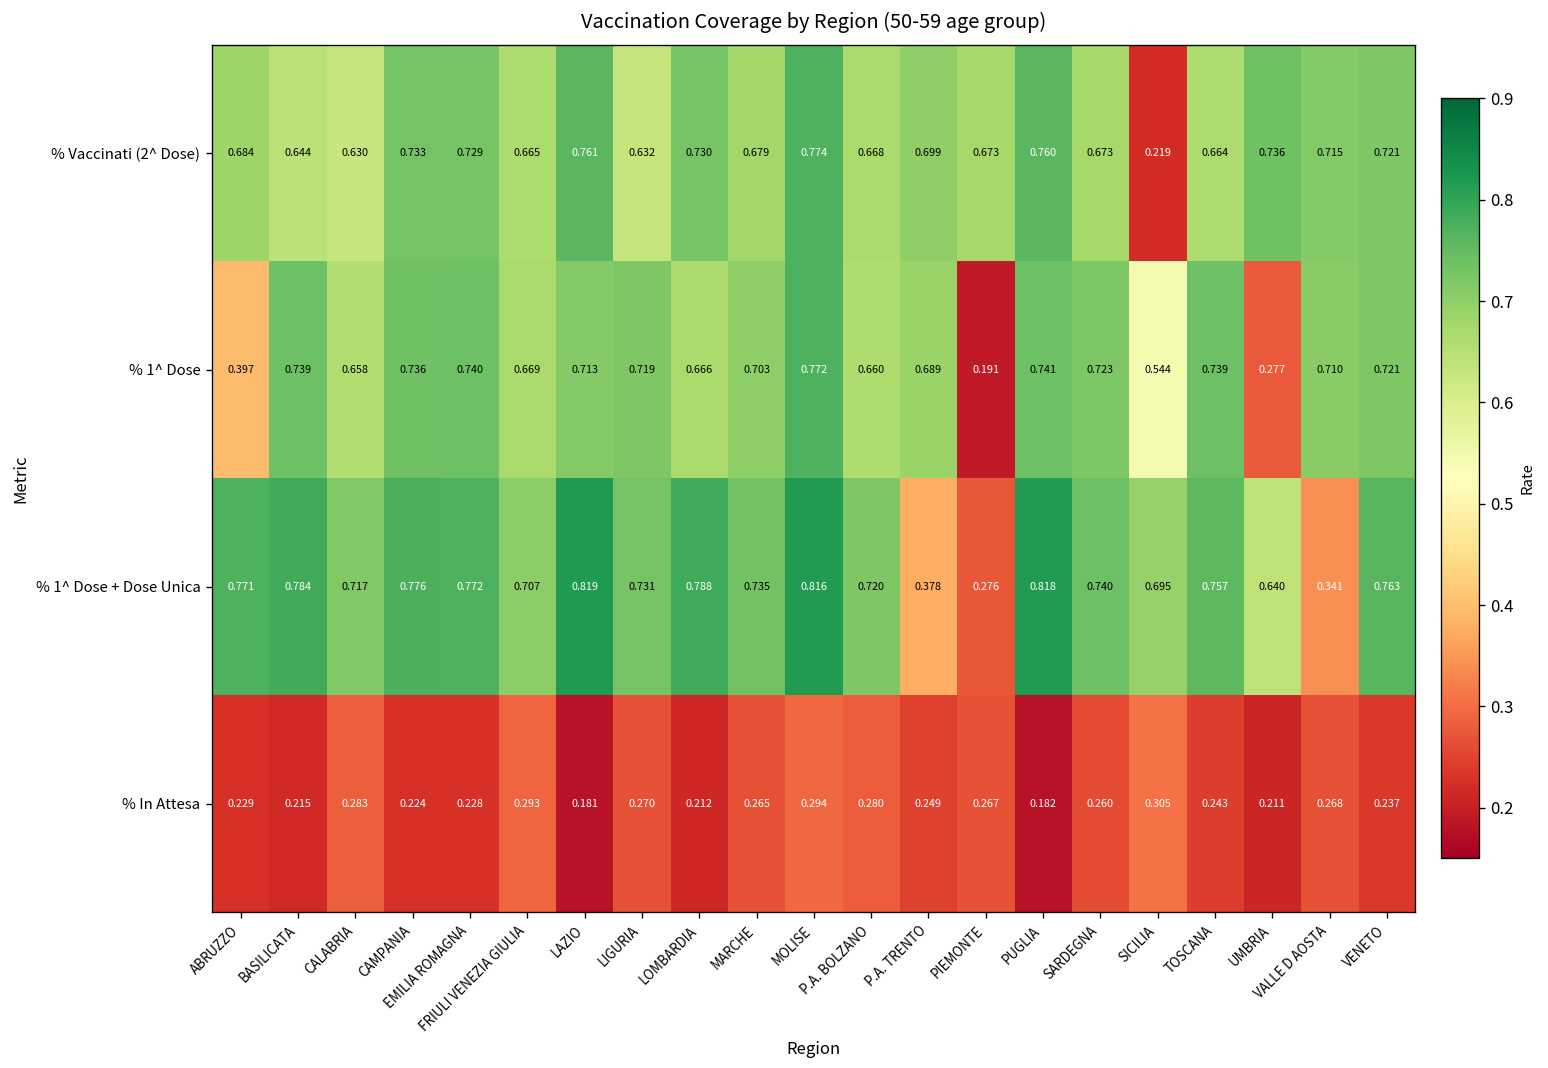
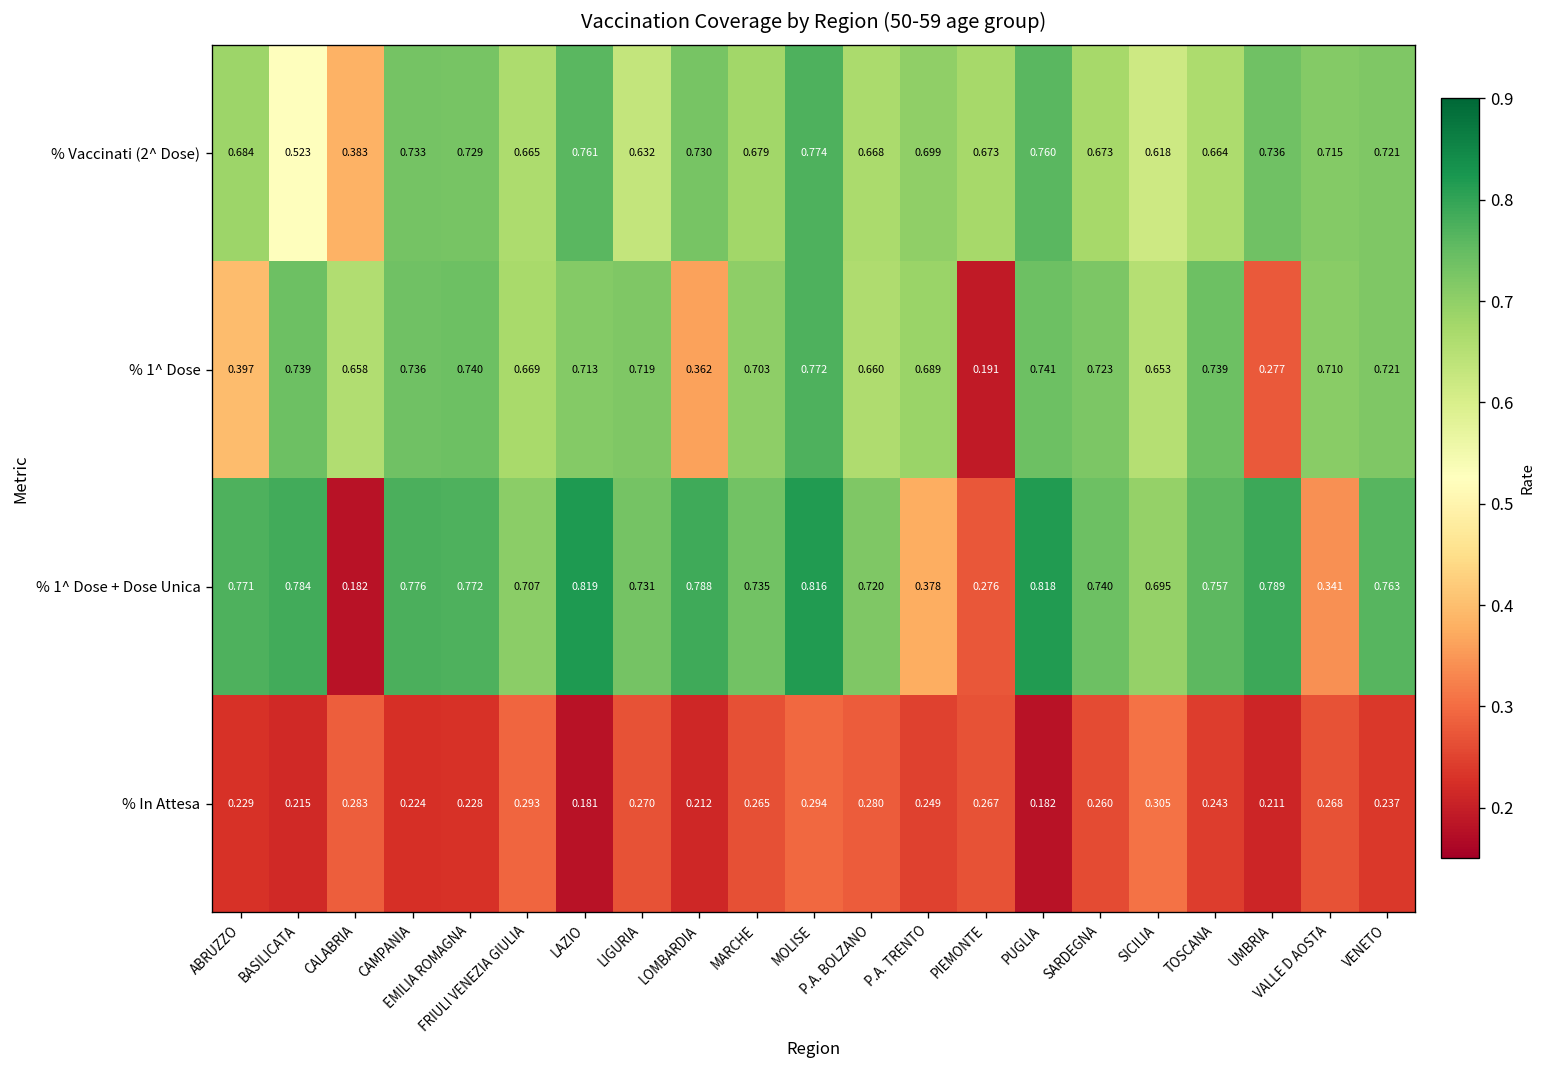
  {
    "% Vaccinati (2^ Dose)": {
      "ABRUZZO": 0.684,
-     "BASILICATA": 0.644,
-     "CALABRIA": 0.630,
+     "BASILICATA": 0.523,
+     "CALABRIA": 0.383,
      "CAMPANIA": 0.733,
      "EMILIA ROMAGNA": 0.729,
      "FRIULI VENEZIA GIULIA": 0.665,
      "LAZIO": 0.761,
      "LIGURIA": 0.632,
      "LOMBARDIA": 0.730,
      "MARCHE": 0.679,
      "MOLISE": 0.774,
      "P.A. BOLZANO": 0.668,
      "P.A. TRENTO": 0.699,
      "PIEMONTE": 0.673,
      "PUGLIA": 0.760,
      "SARDEGNA": 0.673,
-     "SICILIA": 0.219,
+     "SICILIA": 0.618,
      "TOSCANA": 0.664,
      "UMBRIA": 0.736,
      "VALLE D AOSTA": 0.715,
      "VENETO": 0.721
    },
    "% 1^ Dose": {
      "ABRUZZO": 0.397,
      "BASILICATA": 0.739,
      "CALABRIA": 0.658,
      "CAMPANIA": 0.736,
      "EMILIA ROMAGNA": 0.740,
      "FRIULI VENEZIA GIULIA": 0.669,
      "LAZIO": 0.713,
      "LIGURIA": 0.719,
-     "LOMBARDIA": 0.666,
+     "LOMBARDIA": 0.362,
      "MARCHE": 0.703,
      "MOLISE": 0.772,
      "P.A. BOLZANO": 0.660,
      "P.A. TRENTO": 0.689,
      "PIEMONTE": 0.191,
      "PUGLIA": 0.741,
      "SARDEGNA": 0.723,
-     "SICILIA": 0.544,
+     "SICILIA": 0.653,
      "TOSCANA": 0.739,
      "UMBRIA": 0.277,
      "VALLE D AOSTA": 0.710,
      "VENETO": 0.721
    },
    "% 1^ Dose + Dose Unica": {
      "ABRUZZO": 0.771,
      "BASILICATA": 0.784,
-     "CALABRIA": 0.717,
+     "CALABRIA": 0.182,
      "CAMPANIA": 0.776,
      "EMILIA ROMAGNA": 0.772,
      "FRIULI VENEZIA GIULIA": 0.707,
      "LAZIO": 0.819,
      "LIGURIA": 0.731,
      "LOMBARDIA": 0.788,
      "MARCHE": 0.735,
      "MOLISE": 0.816,
      "P.A. BOLZANO": 0.720,
      "P.A. TRENTO": 0.378,
      "PIEMONTE": 0.276,
      "PUGLIA": 0.818,
      "SARDEGNA": 0.740,
      "SICILIA": 0.695,
      "TOSCANA": 0.757,
-     "UMBRIA": 0.640,
+     "UMBRIA": 0.789,
      "VALLE D AOSTA": 0.341,
      "VENETO": 0.763
    },
    "% In Attesa": {
      "ABRUZZO": 0.229,
      "BASILICATA": 0.215,
      "CALABRIA": 0.283,
      "CAMPANIA": 0.224,
      "EMILIA ROMAGNA": 0.228,
      "FRIULI VENEZIA GIULIA": 0.293,
      "LAZIO": 0.181,
      "LIGURIA": 0.270,
      "LOMBARDIA": 0.212,
      "MARCHE": 0.265,
      "MOLISE": 0.294,
      "P.A. BOLZANO": 0.280,
      "P.A. TRENTO": 0.249,
      "PIEMONTE": 0.267,
      "PUGLIA": 0.182,
      "SARDEGNA": 0.260,
      "SICILIA": 0.305,
      "TOSCANA": 0.243,
      "UMBRIA": 0.211,
      "VALLE D AOSTA": 0.268,
      "VENETO": 0.237
    }
  }
